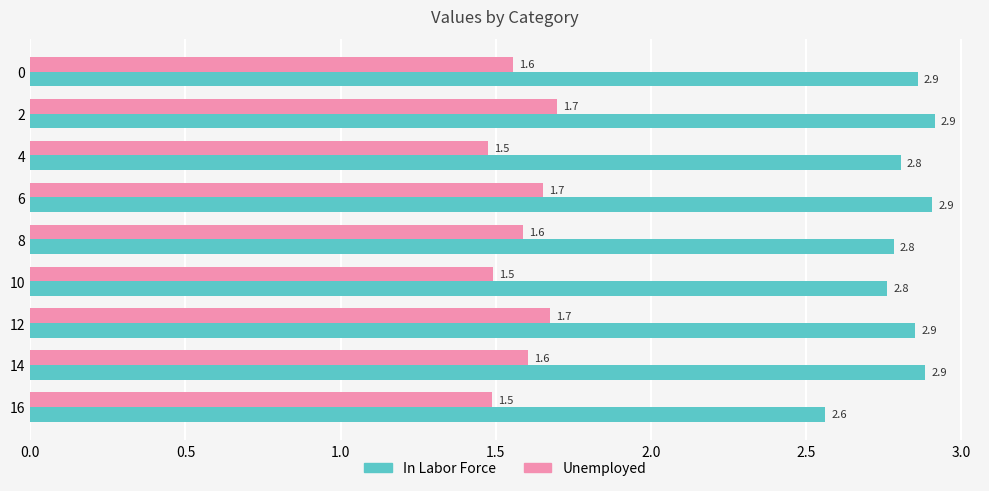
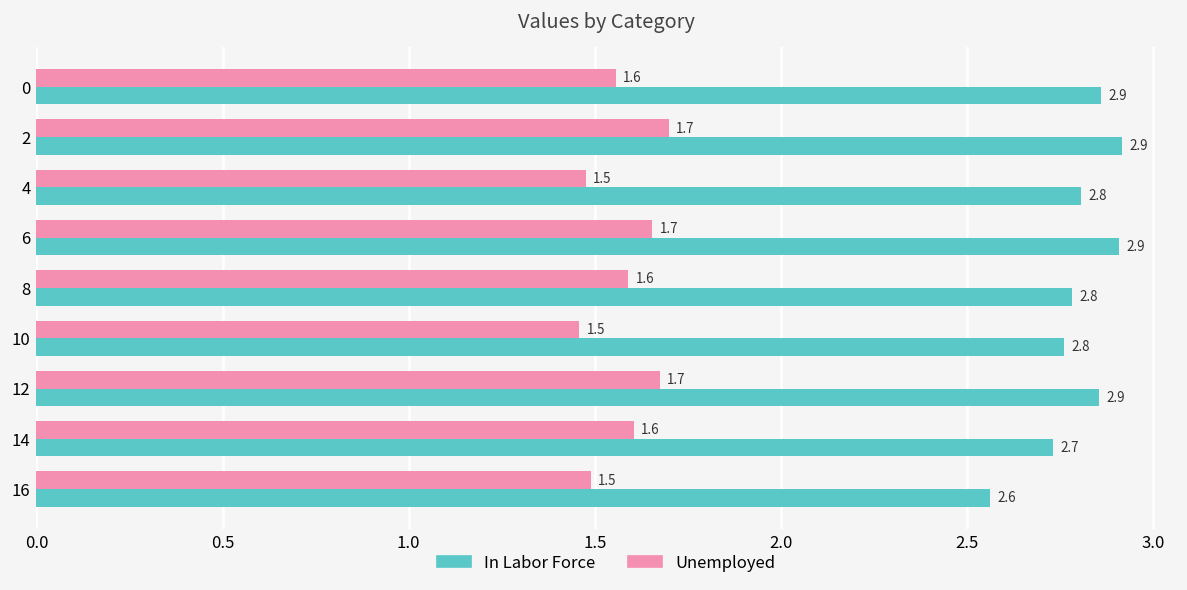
  {
    "In Labor Force": {
      "0": 2.9,
      "2": 2.9,
      "4": 2.8,
      "6": 2.9,
      "8": 2.8,
      "10": 2.8,
      "12": 2.9,
-     "14": 2.9,
+     "14": 2.7,
      "16": 2.6
    },
    "Unemployed": {
-     "10": 1.49
+     "10": 1.46
    }
  }
